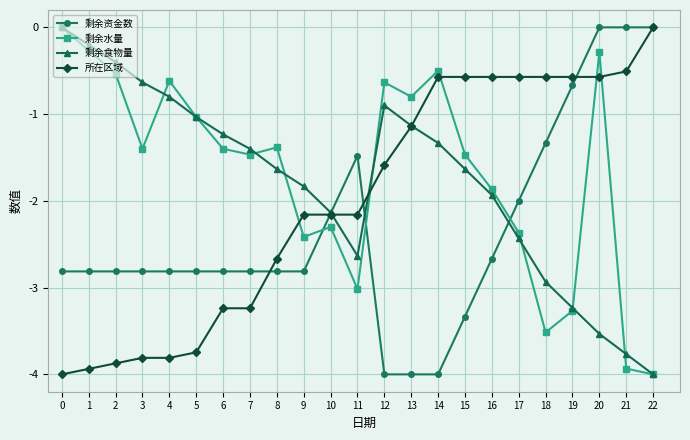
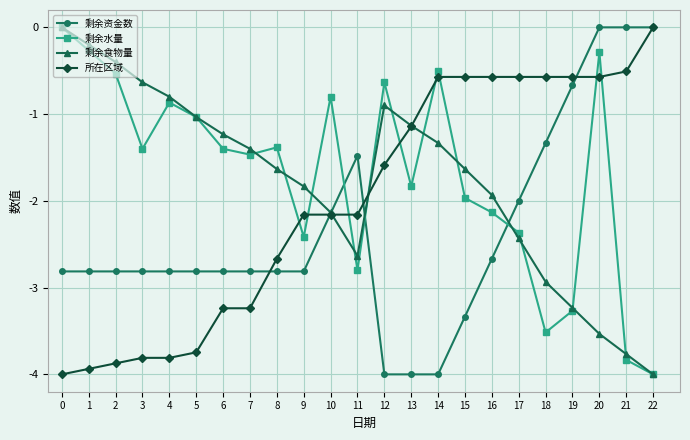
  {
    "剩余水量": {
      "3": -1.4,
-     "4": -0.6,
+     "4": -0.9,
      "6": -1.4,
      "7": -1.5,
      "8": -1.4,
      "9": -2.4,
-     "10": -2.3,
-     "11": -3.0,
+     "10": -0.8,
+     "11": -2.8,
      "12": -0.6,
-     "13": -0.8,
+     "13": -1.8,
      "14": -0.5,
-     "15": -1.5,
-     "16": -1.9,
+     "15": -2.0,
+     "16": -2.1,
      "17": -2.4,
      "18": -3.5,
      "19": -3.3,
      "20": -0.3,
-     "21": -3.9
+     "21": -3.8
    }
  }
